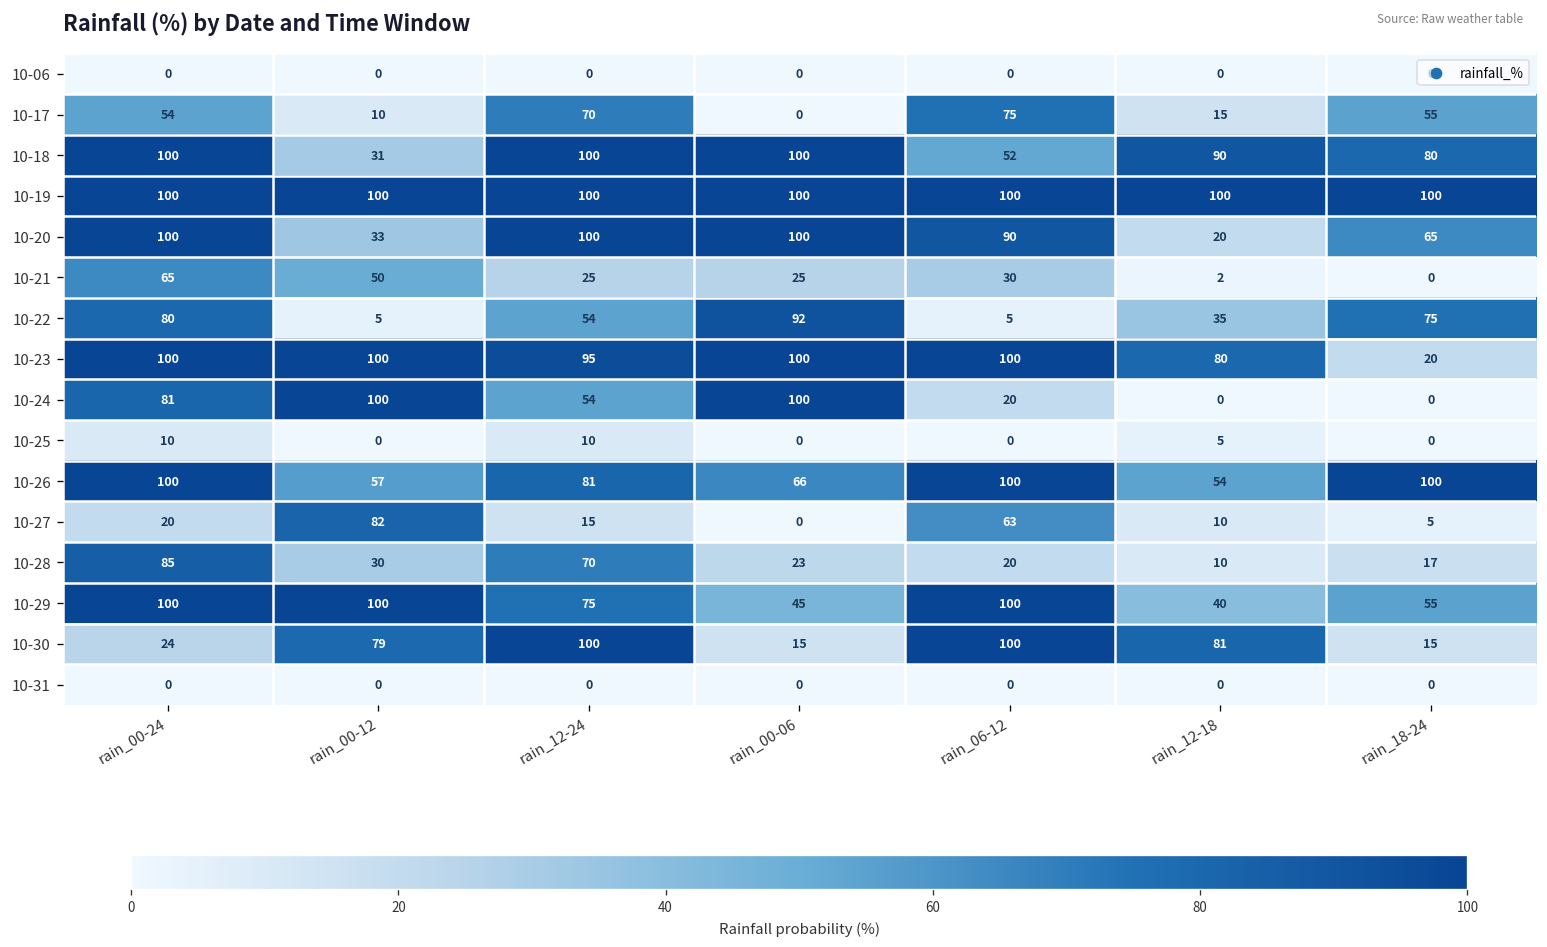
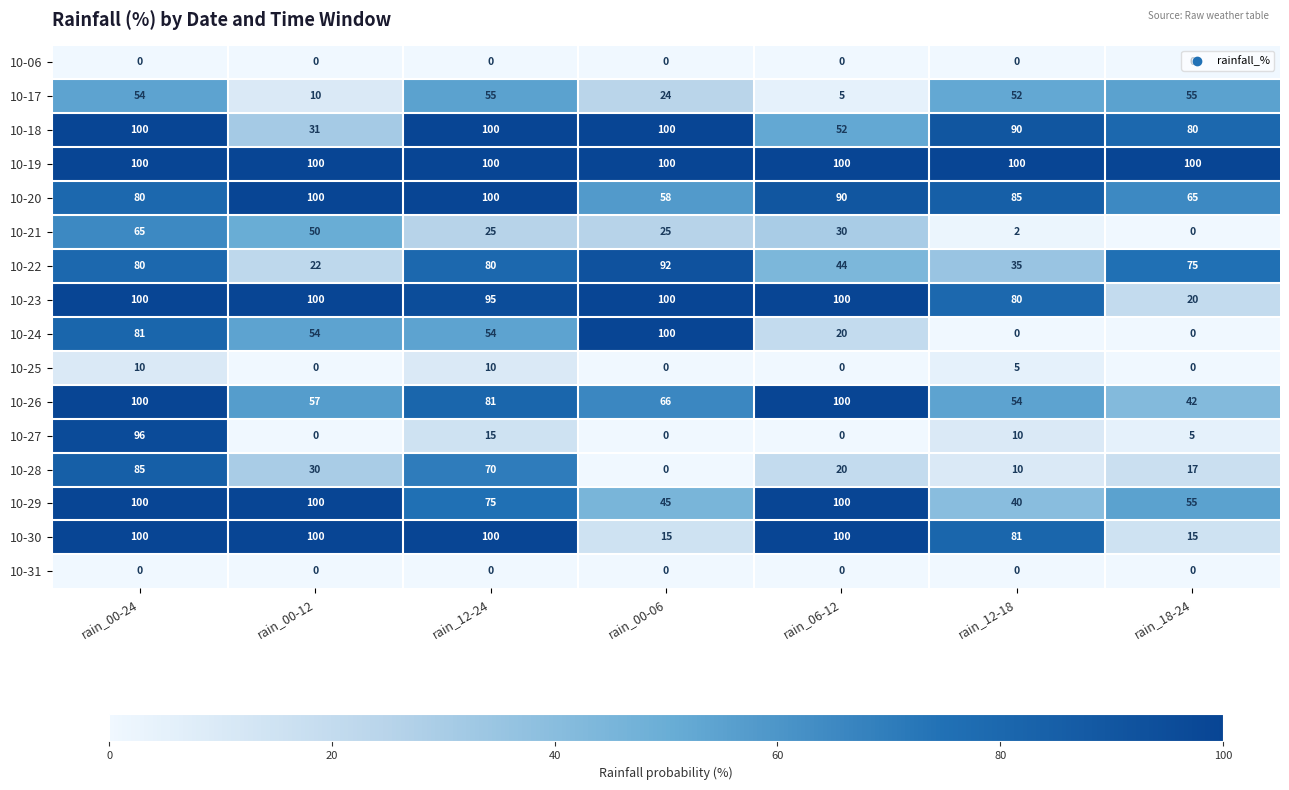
  {
    "10-06": {
      "rain_00-24": 0,
      "rain_00-12": 0,
      "rain_12-24": 0,
      "rain_00-06": 0,
      "rain_06-12": 0,
      "rain_12-18": 0
    },
    "10-17": {
      "rain_00-24": 54,
      "rain_00-12": 10,
-     "rain_12-24": 70,
-     "rain_00-06": 0,
-     "rain_06-12": 75,
-     "rain_12-18": 15,
+     "rain_12-24": 55,
+     "rain_00-06": 24,
+     "rain_06-12": 5,
+     "rain_12-18": 52,
      "rain_18-24": 55
    },
    "10-18": {
      "rain_00-24": 100,
      "rain_00-12": 31,
      "rain_12-24": 100,
      "rain_00-06": 100,
      "rain_06-12": 52,
      "rain_12-18": 90,
      "rain_18-24": 80
    },
    "10-19": {
      "rain_00-24": 100,
      "rain_00-12": 100,
      "rain_12-24": 100,
      "rain_00-06": 100,
      "rain_06-12": 100,
      "rain_12-18": 100,
      "rain_18-24": 100
    },
    "10-20": {
-     "rain_00-24": 100,
-     "rain_00-12": 33,
+     "rain_00-24": 80,
+     "rain_00-12": 100,
      "rain_12-24": 100,
-     "rain_00-06": 100,
+     "rain_00-06": 58,
      "rain_06-12": 90,
-     "rain_12-18": 20,
+     "rain_12-18": 85,
      "rain_18-24": 65
    },
    "10-21": {
      "rain_00-24": 65,
      "rain_00-12": 50,
      "rain_12-24": 25,
      "rain_00-06": 25,
      "rain_06-12": 30,
      "rain_12-18": 2,
      "rain_18-24": 0
    },
    "10-22": {
      "rain_00-24": 80,
-     "rain_00-12": 5,
-     "rain_12-24": 54,
+     "rain_00-12": 22,
+     "rain_12-24": 80,
      "rain_00-06": 92,
-     "rain_06-12": 5,
+     "rain_06-12": 44,
      "rain_12-18": 35,
      "rain_18-24": 75
    },
    "10-23": {
      "rain_00-24": 100,
      "rain_00-12": 100,
      "rain_12-24": 95,
      "rain_00-06": 100,
      "rain_06-12": 100,
      "rain_12-18": 80,
      "rain_18-24": 20
    },
    "10-24": {
      "rain_00-24": 81,
-     "rain_00-12": 100,
+     "rain_00-12": 54,
      "rain_12-24": 54,
      "rain_00-06": 100,
      "rain_06-12": 20,
      "rain_12-18": 0,
      "rain_18-24": 0
    },
    "10-25": {
      "rain_00-24": 10,
      "rain_00-12": 0,
      "rain_12-24": 10,
      "rain_00-06": 0,
      "rain_06-12": 0,
      "rain_12-18": 5,
      "rain_18-24": 0
    },
    "10-26": {
      "rain_00-24": 100,
      "rain_00-12": 57,
      "rain_12-24": 81,
      "rain_00-06": 66,
      "rain_06-12": 100,
      "rain_12-18": 54,
-     "rain_18-24": 100
+     "rain_18-24": 42
    },
    "10-27": {
-     "rain_00-24": 20,
-     "rain_00-12": 82,
+     "rain_00-24": 96,
+     "rain_00-12": 0,
      "rain_12-24": 15,
      "rain_00-06": 0,
-     "rain_06-12": 63,
+     "rain_06-12": 0,
      "rain_12-18": 10,
      "rain_18-24": 5
    },
    "10-28": {
      "rain_00-24": 85,
      "rain_00-12": 30,
      "rain_12-24": 70,
-     "rain_00-06": 23,
+     "rain_00-06": 0,
      "rain_06-12": 20,
      "rain_12-18": 10,
      "rain_18-24": 17
    },
    "10-29": {
      "rain_00-24": 100,
      "rain_00-12": 100,
      "rain_12-24": 75,
      "rain_00-06": 45,
      "rain_06-12": 100,
      "rain_12-18": 40,
      "rain_18-24": 55
    },
    "10-30": {
-     "rain_00-24": 24,
-     "rain_00-12": 79,
+     "rain_00-24": 100,
+     "rain_00-12": 100,
      "rain_12-24": 100,
      "rain_00-06": 15,
      "rain_06-12": 100,
      "rain_12-18": 81,
      "rain_18-24": 15
    },
    "10-31": {
      "rain_00-24": 0,
      "rain_00-12": 0,
      "rain_12-24": 0,
      "rain_00-06": 0,
      "rain_06-12": 0,
      "rain_12-18": 0,
      "rain_18-24": 0
    }
  }
